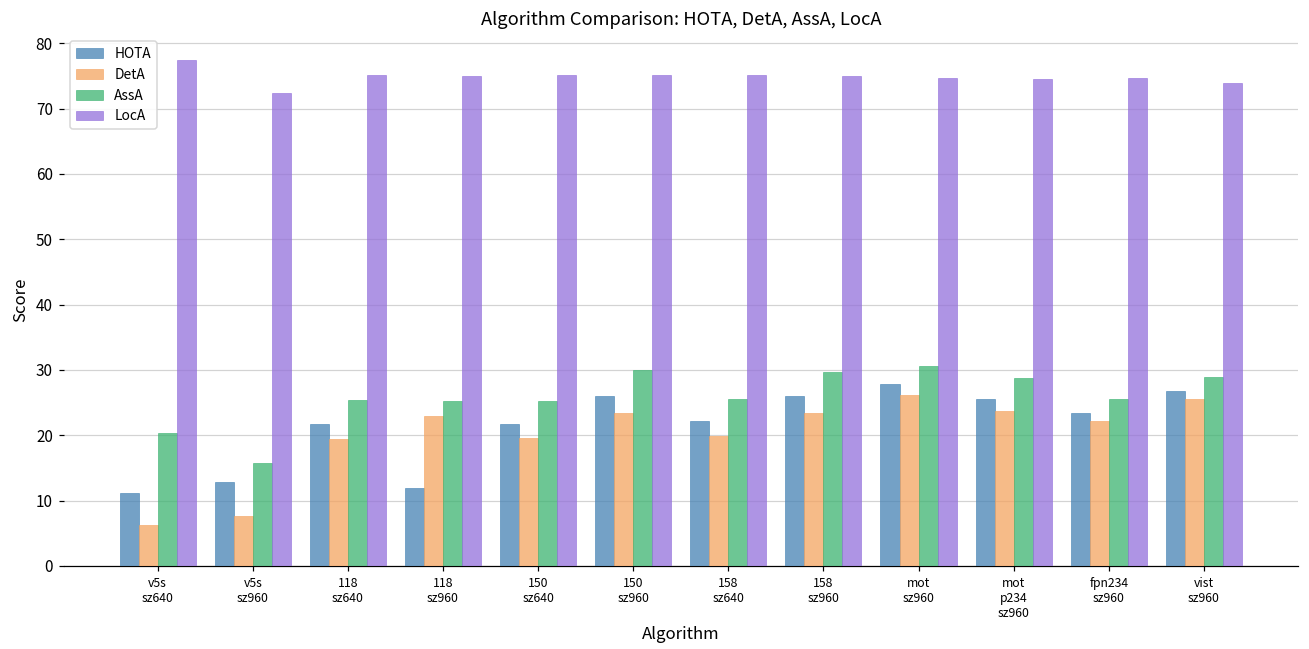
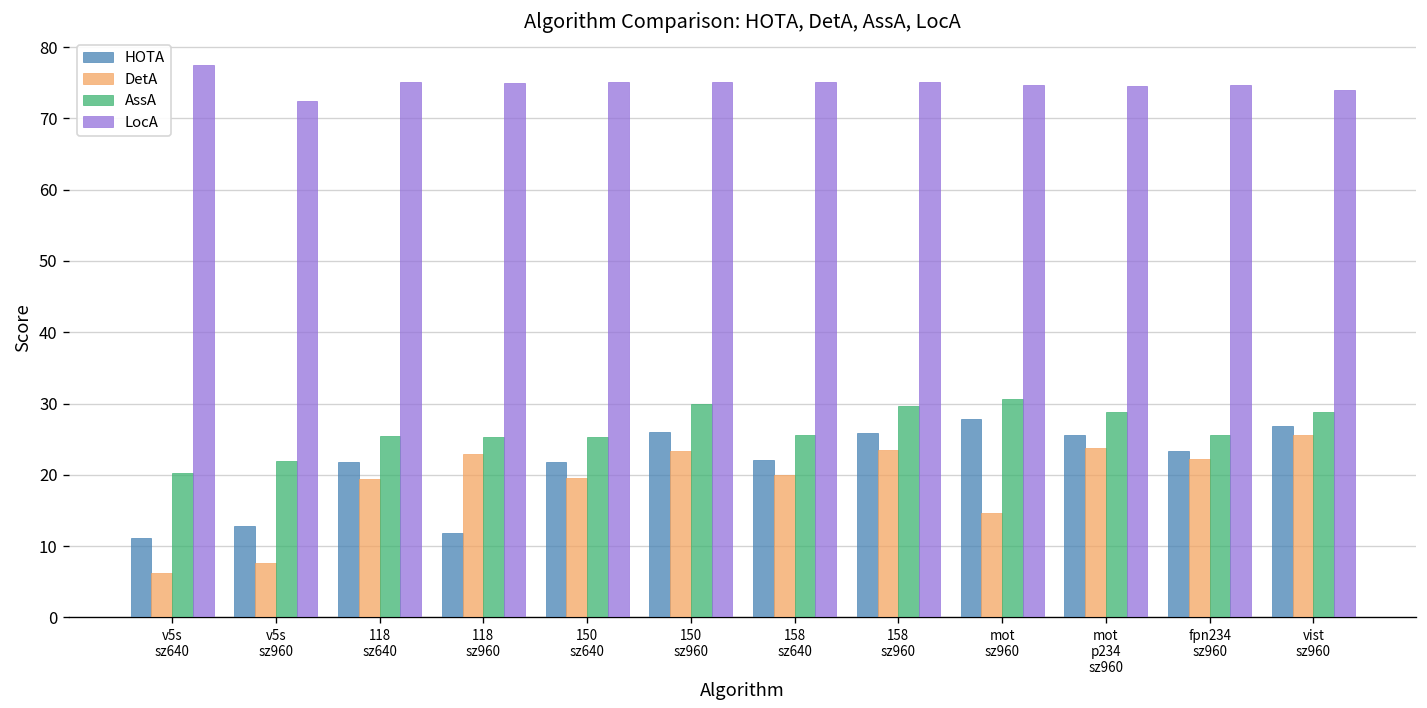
  {
    "HOTA": {
      "v5s sz640": 11,
      "v5s sz960": 13,
      "118 sz640": 22,
      "118 sz960": 12,
      "150 sz640": 22,
      "150 sz960": 26,
      "158 sz640": 22,
      "158 sz960": 26,
      "mot sz960": 28,
      "mot p234 sz960": 26,
      "fpn234 sz960": 23,
      "vist sz960": 27
    },
    "DetA": {
      "v5s sz640": 6,
      "v5s sz960": 8,
      "118 sz640": 19,
      "118 sz960": 23,
      "150 sz640": 20,
      "150 sz960": 23,
      "158 sz640": 20,
      "158 sz960": 23,
-     "mot sz960": 26,
+     "mot sz960": 15,
      "mot p234 sz960": 24,
      "fpn234 sz960": 22,
      "vist sz960": 26
    },
    "AssA": {
      "v5s sz640": 20,
-     "v5s sz960": 16,
+     "v5s sz960": 22,
      "118 sz640": 25,
      "118 sz960": 25,
      "150 sz640": 25,
      "150 sz960": 30,
      "158 sz640": 26,
      "158 sz960": 30,
      "mot sz960": 31,
      "mot p234 sz960": 29,
      "fpn234 sz960": 26,
      "vist sz960": 29
    },
    "LocA": {
      "v5s sz640": 77,
      "v5s sz960": 72,
      "118 sz640": 75,
      "118 sz960": 75,
      "150 sz640": 75,
      "150 sz960": 75,
      "158 sz640": 75,
      "158 sz960": 75,
      "mot sz960": 75,
      "mot p234 sz960": 75,
      "fpn234 sz960": 75,
      "vist sz960": 74
    }
  }
